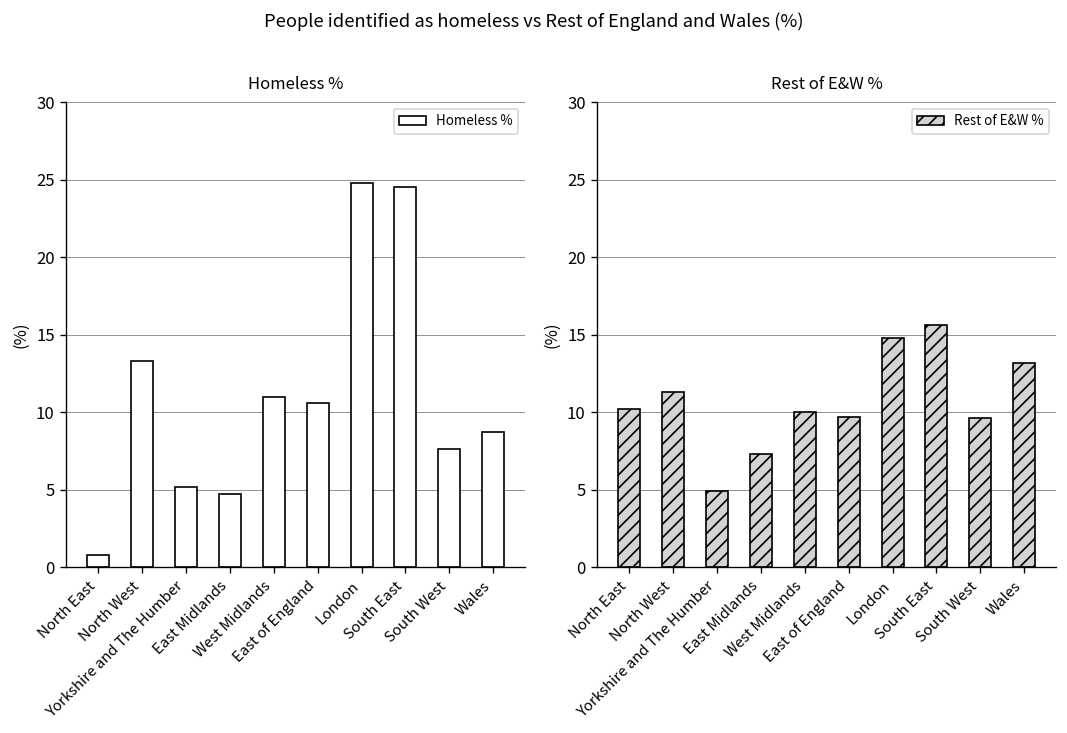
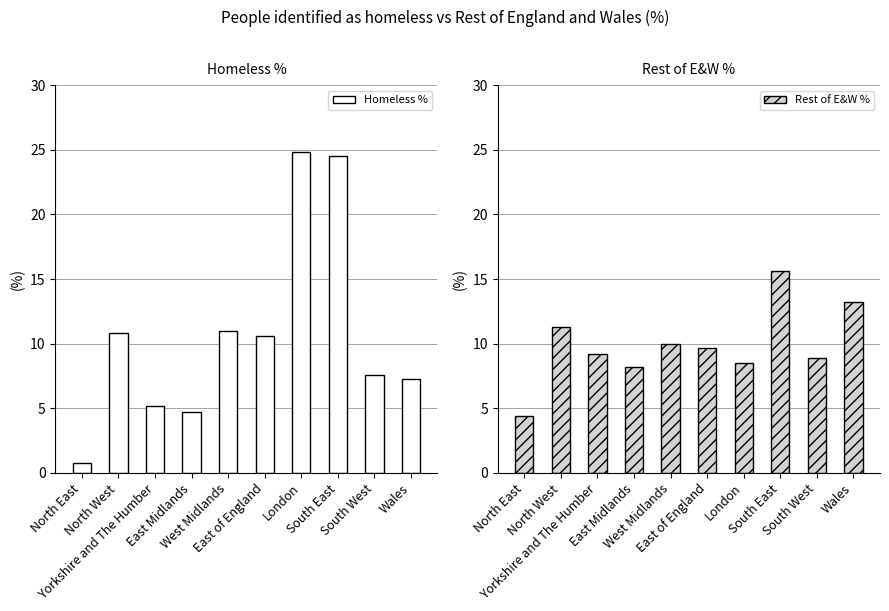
  {
    "Homeless %": {
      "North East": 0.8,
-     "North West": 13.3,
+     "North West": 10.8,
      "Yorkshire and The Humber": 5.2,
      "East Midlands": 4.7,
      "West Midlands": 11.0,
      "East of England": 10.6,
      "London": 24.8,
      "South East": 24.5,
      "South West": 7.6,
-     "Wales": 8.7
+     "Wales": 7.3
    },
    "Rest of E&W %": {
-     "North East": 10.2,
+     "North East": 4.4,
      "North West": 11.3,
-     "Yorkshire and The Humber": 4.9,
-     "East Midlands": 7.3,
+     "Yorkshire and The Humber": 9.2,
+     "East Midlands": 8.2,
      "West Midlands": 10.0,
      "East of England": 9.7,
-     "London": 14.8,
+     "London": 8.5,
      "South East": 15.6,
-     "South West": 9.6,
+     "South West": 8.9,
      "Wales": 13.2
    }
  }
